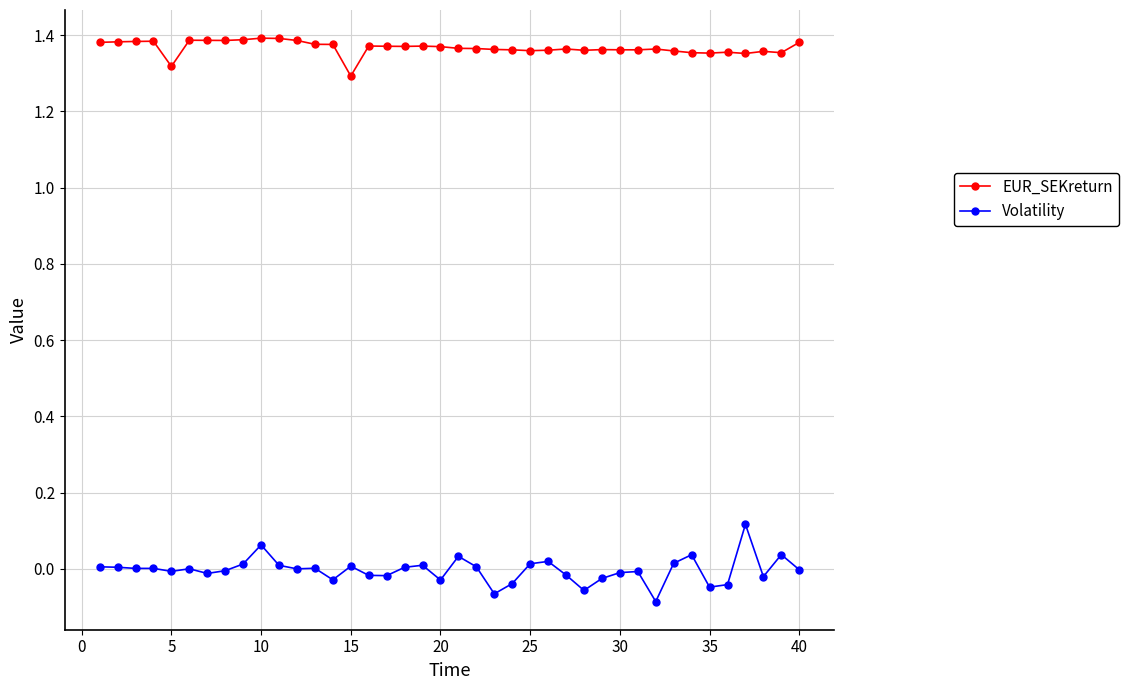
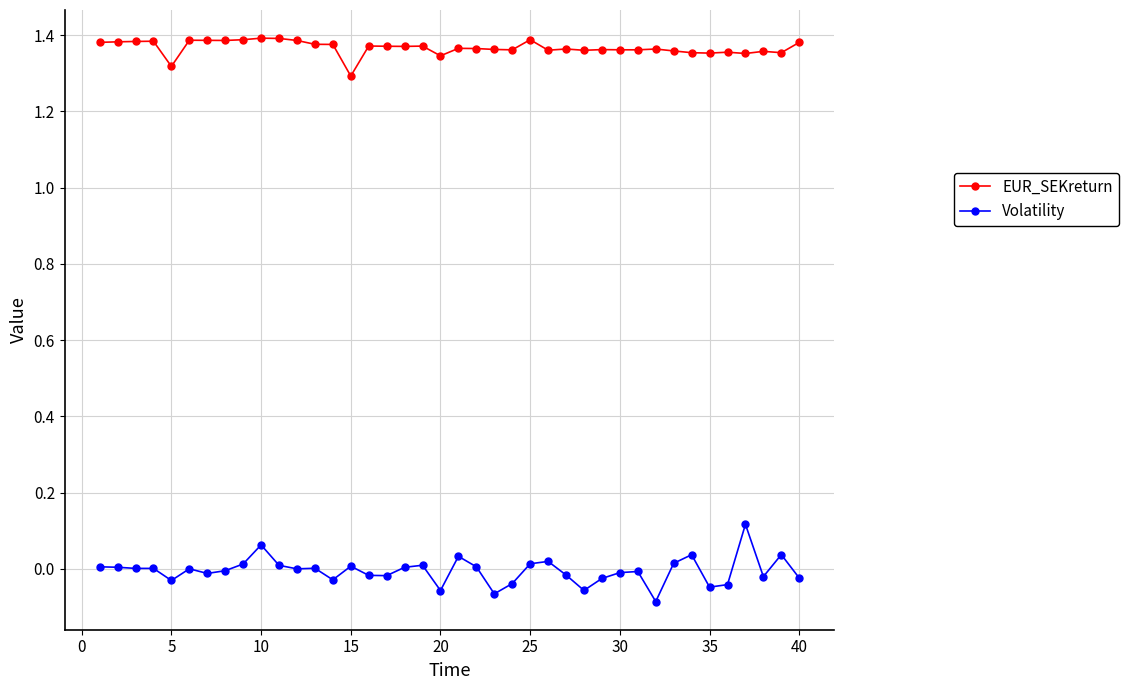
  {
    "EUR_SEKreturn": {
      "5": 1.32,
      "10": 1.39,
      "15": 1.29,
-     "20": 1.37,
-     "25": 1.36,
+     "20": 1.35,
+     "25": 1.39,
      "30": 1.36,
      "35": 1.35,
      "40": 1.38
    },
    "Volatility": {
-     "5": -0.01,
+     "5": -0.03,
      "10": 0.06,
      "15": 0.01,
-     "20": -0.03,
+     "20": -0.06,
      "25": 0.01,
      "30": -0.01,
      "35": -0.05,
-     "40": 0.00
+     "40": -0.02
    }
  }
